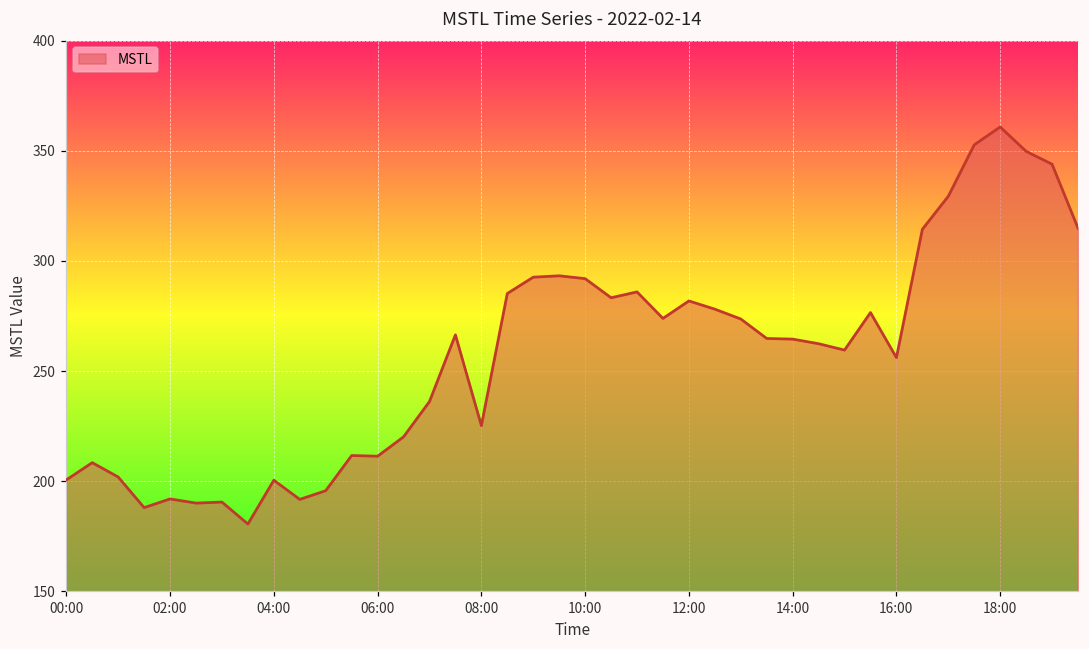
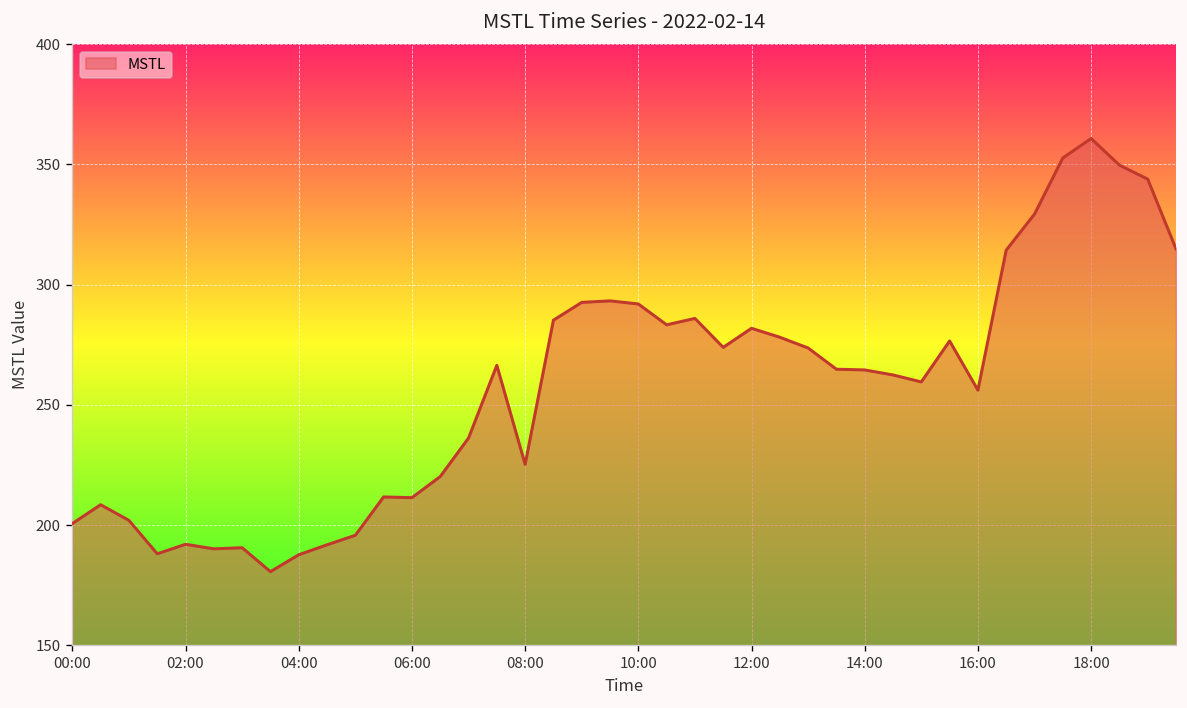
  {
    "00:00": 201,
    "02:00": 192,
-   "04:00": 200,
+   "04:00": 188,
    "06:00": 211,
    "08:00": 225,
    "10:00": 292,
    "12:00": 282,
    "14:00": 265,
    "16:00": 256,
    "18:00": 361
  }
